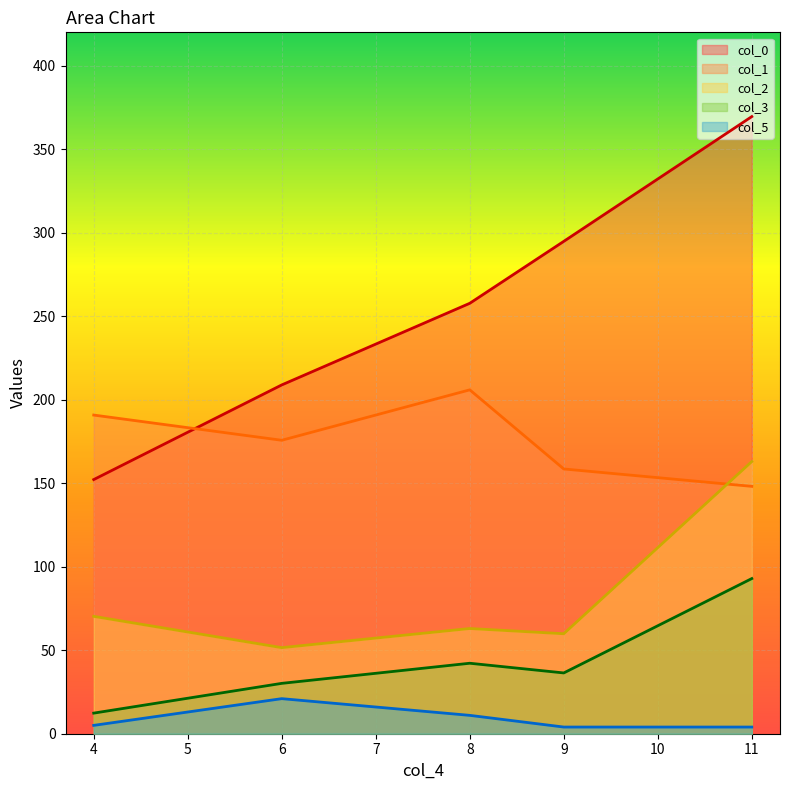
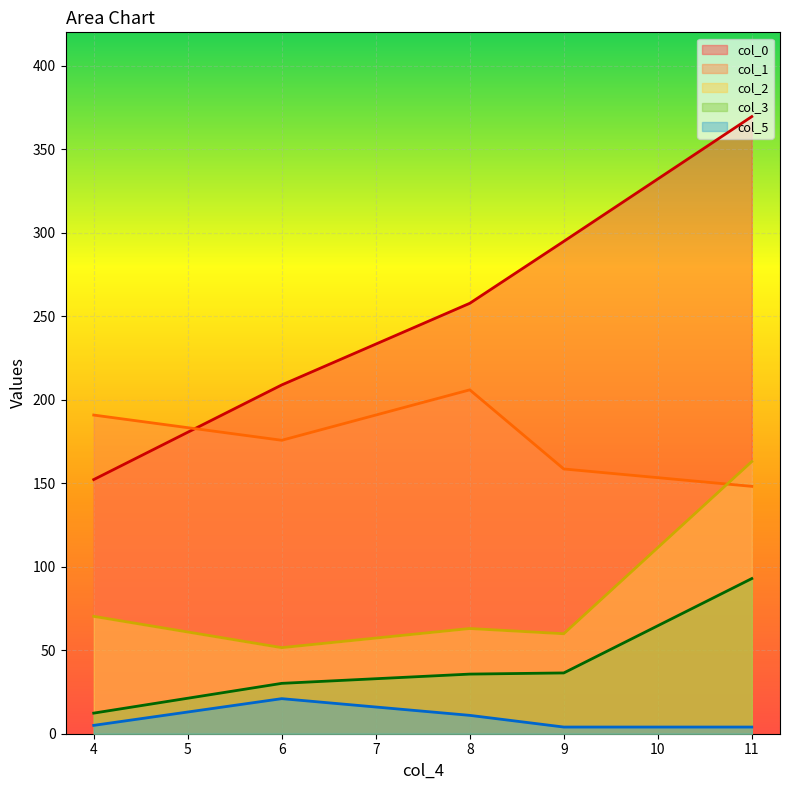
  {
    "col_3": {
      "4": 12,
      "6": 30,
-     "8": 42,
+     "8": 36,
      "9": 36,
      "11": 93
    },
    "col_5": {
      "4": 5,
      "6": 21,
      "8": 11,
      "9": 4,
      "11": 4
    }
  }
